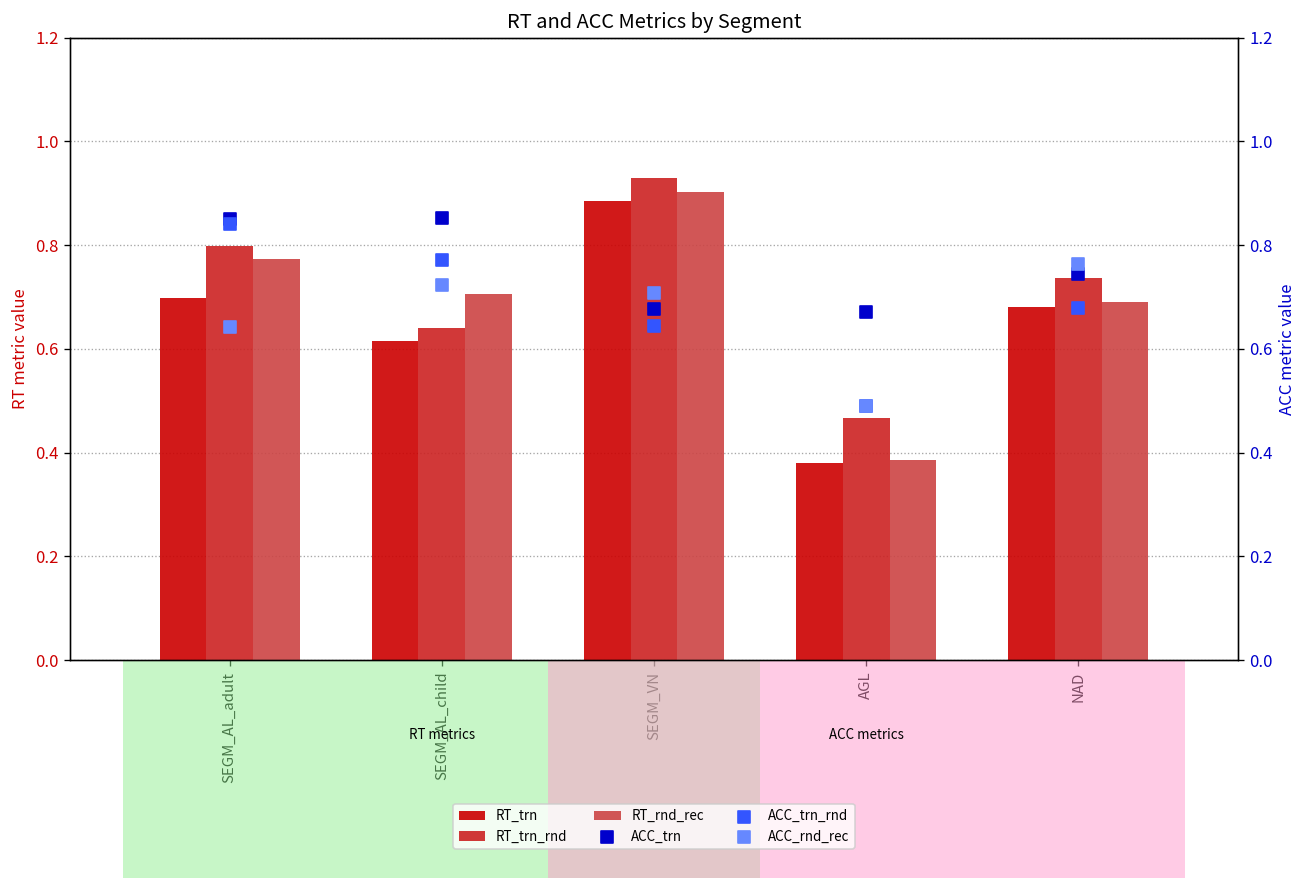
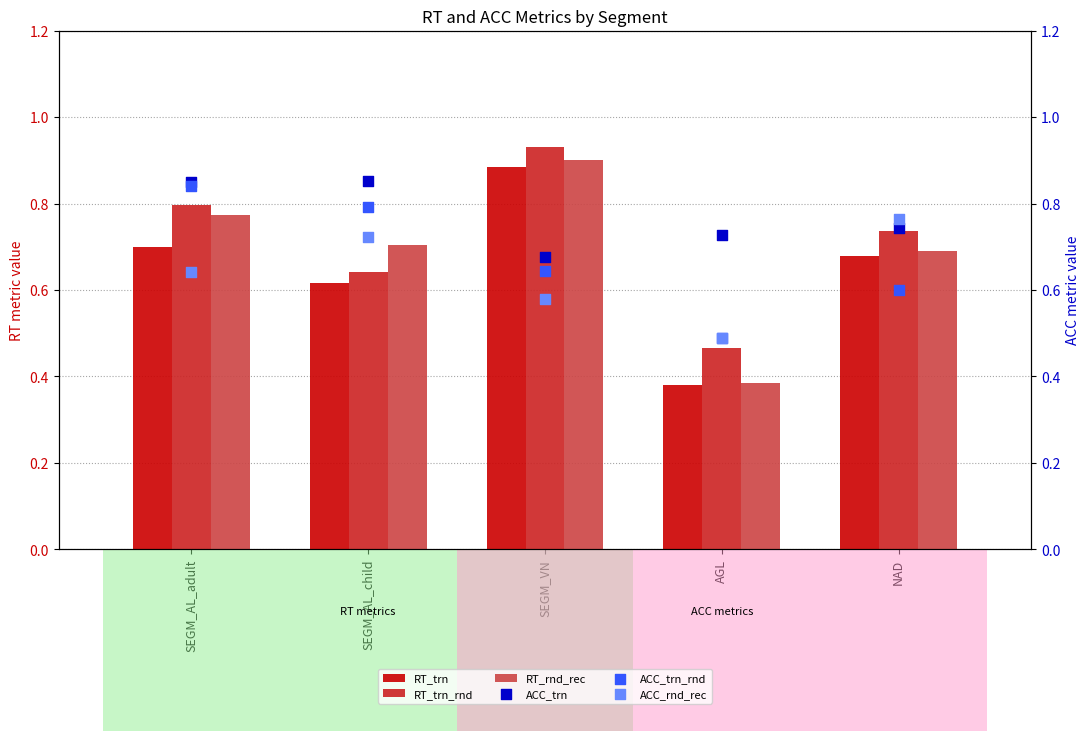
  {
    "ACC_trn": {
-     "AGL": 0.67
+     "AGL": 0.73
    },
    "ACC_trn_rnd": {
-     "SEGM_AL_child": 0.77,
-     "NAD": 0.68
+     "SEGM_AL_child": 0.79,
+     "NAD": 0.60
    },
    "ACC_rnd_rec": {
-     "SEGM_VN": 0.71
+     "SEGM_VN": 0.58
    }
  }
